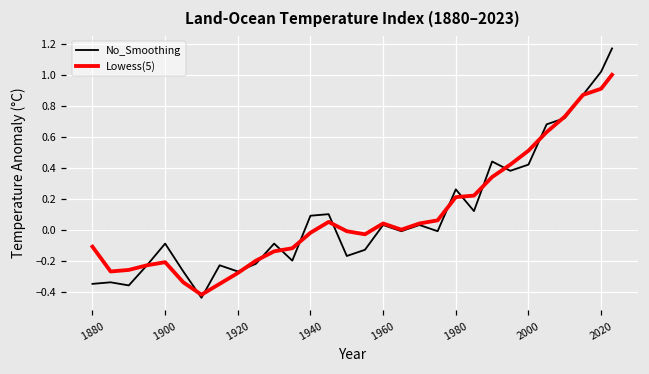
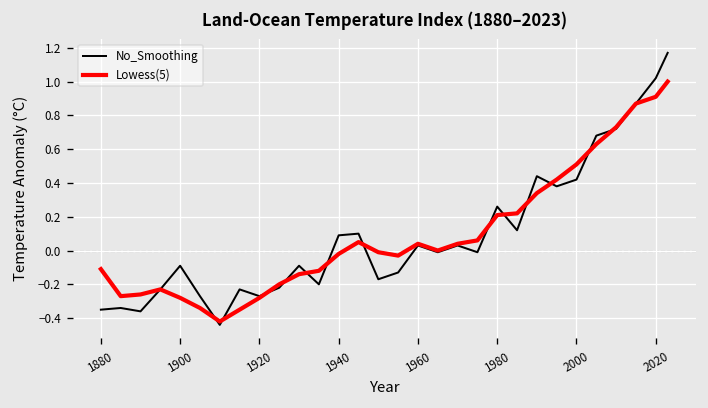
  {
    "No_Smoothing": {
      "1880": -0.35,
      "1900": -0.09,
      "1940": 0.09,
      "1980": 0.26,
      "2000": 0.42,
      "2020": 1.02
    },
    "Lowess(5)": {
      "1880": -0.11,
-     "1900": -0.21,
+     "1900": -0.28,
      "1940": -0.02,
      "1980": 0.21,
      "2000": 0.51,
      "2020": 0.91
    }
  }
